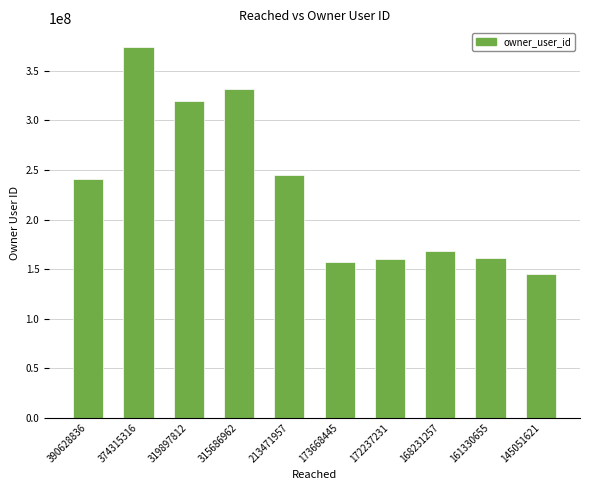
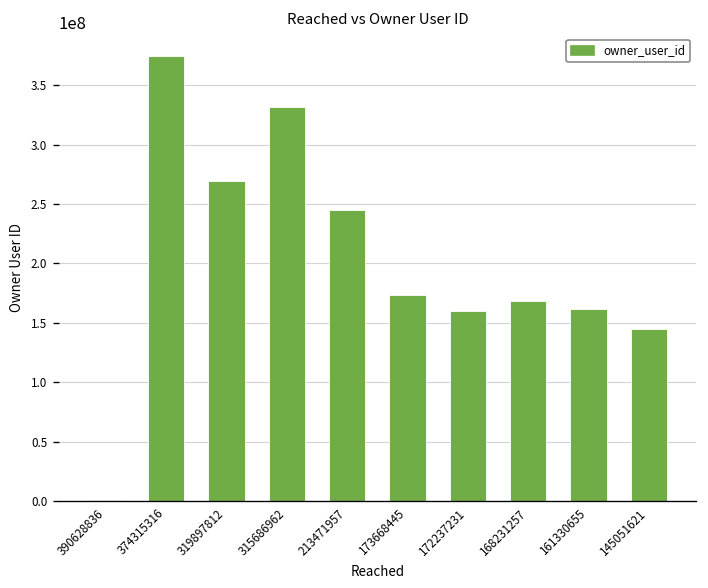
  {
-   "390628836": 240000000,
+   "390628836": 0,
    "374315316": 370000000,
-   "319897812": 320000000,
+   "319897812": 270000000,
    "315686962": 330000000,
    "213471957": 240000000,
-   "173668445": 160000000,
+   "173668445": 170000000,
    "172237231": 160000000,
    "168231257": 170000000,
    "161330655": 160000000,
    "145051621": 150000000
  }
